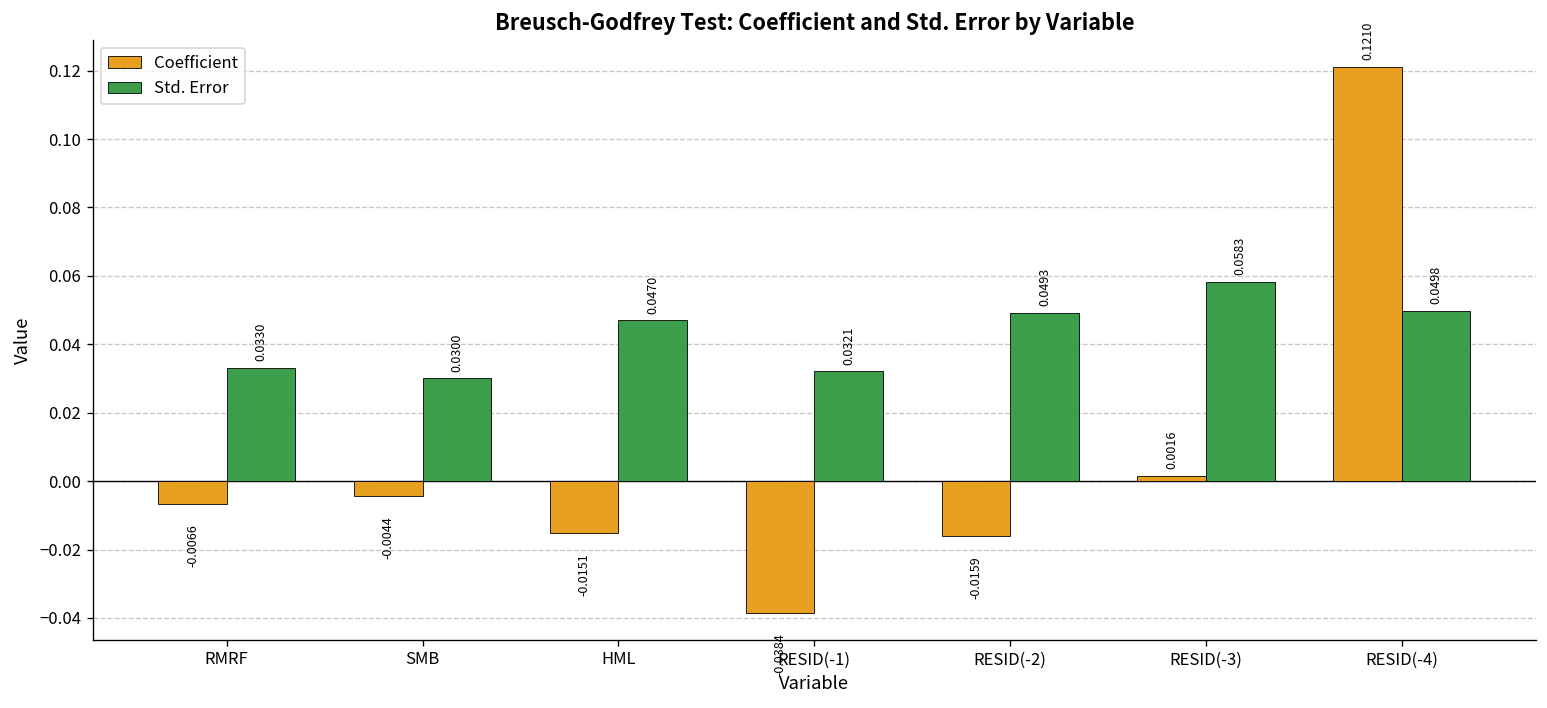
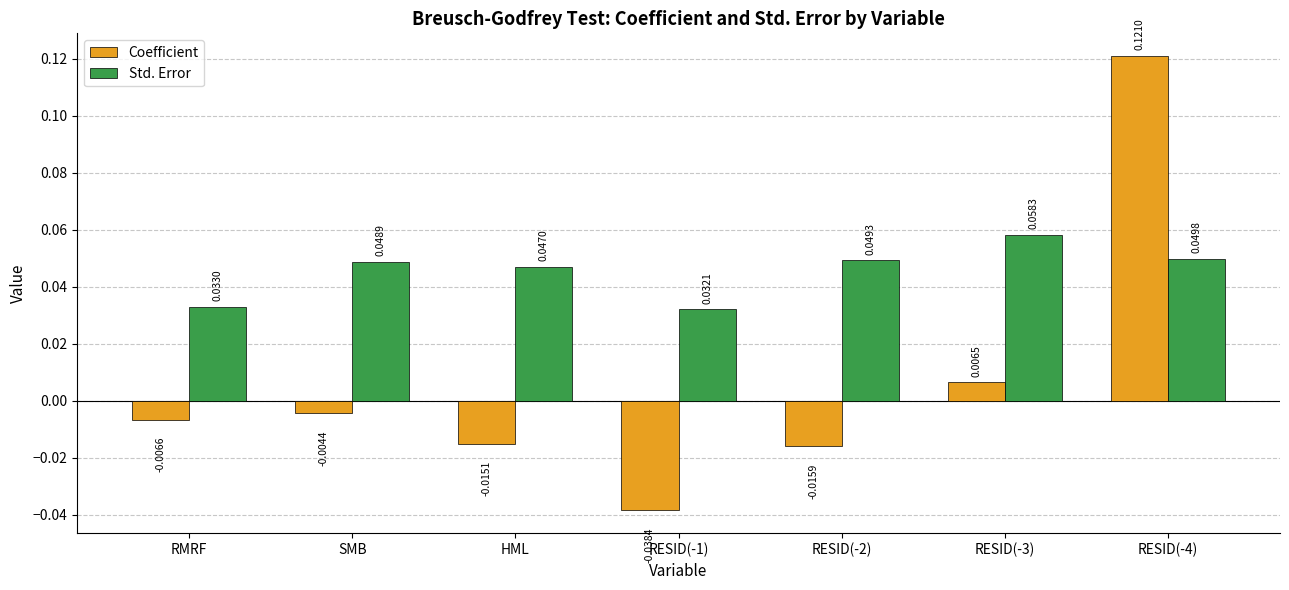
  {
    "Coefficient": {
      "RMRF": -0.0066,
      "SMB": -0.0044,
      "HML": -0.0151,
      "RESID(-1)": -0.0384,
      "RESID(-2)": -0.0159,
-     "RESID(-3)": 0.0016,
+     "RESID(-3)": 0.0065,
      "RESID(-4)": 0.1210
    },
    "Std. Error": {
      "RMRF": 0.0330,
-     "SMB": 0.0300,
+     "SMB": 0.0489,
      "HML": 0.0470,
      "RESID(-1)": 0.0321,
      "RESID(-2)": 0.0493,
      "RESID(-3)": 0.0583,
      "RESID(-4)": 0.0498
    }
  }
